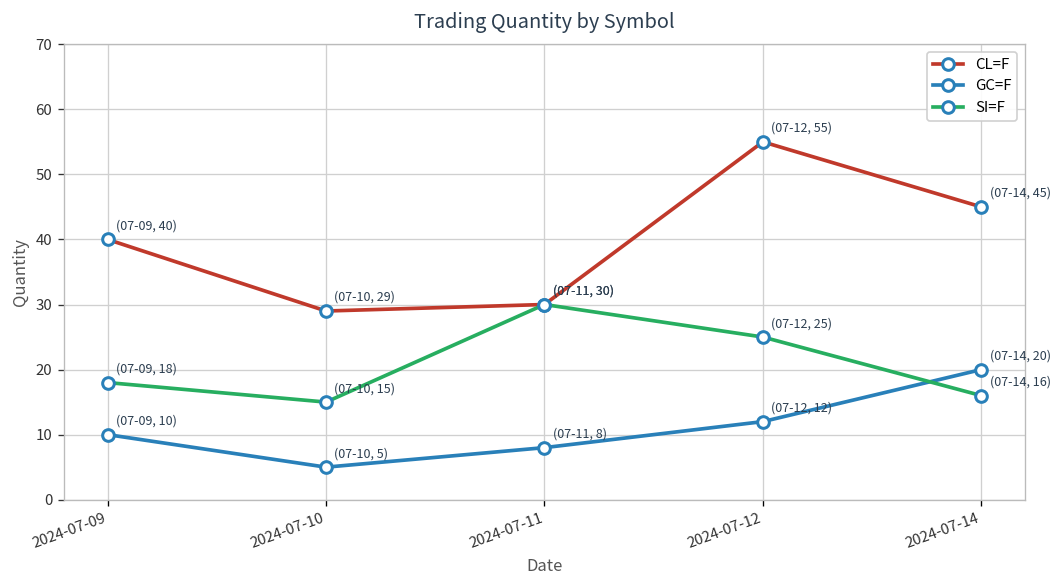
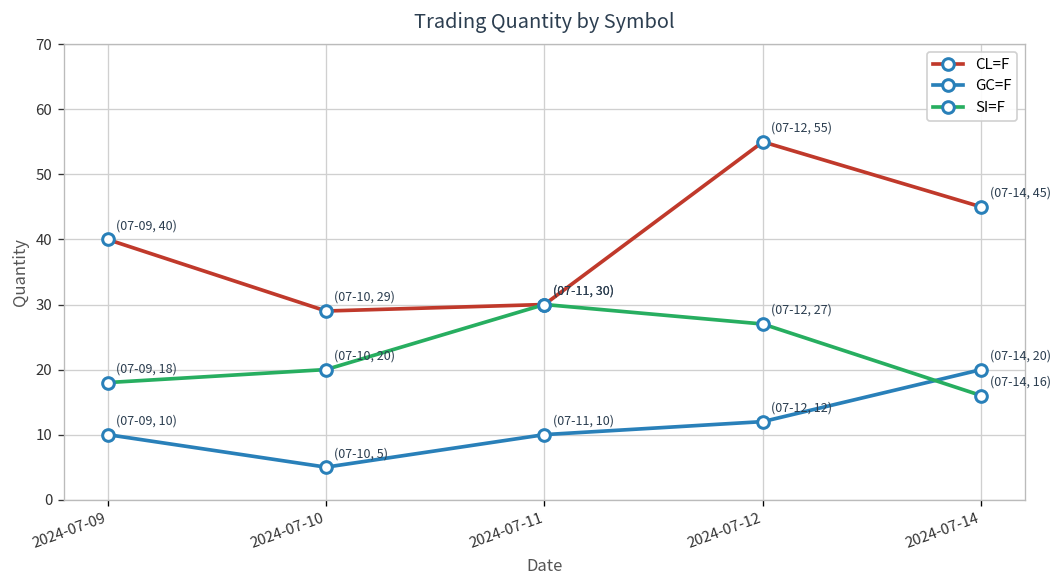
  {
    "CL=F": {
      "2024-07-09": 40,
      "2024-07-10": 29,
      "2024-07-12": 55,
      "2024-07-14": 45
    },
    "GC=F": {
      "2024-07-09": 10,
      "2024-07-10": 5,
-     "2024-07-11": 8,
+     "2024-07-11": 10,
      "2024-07-12": 12,
      "2024-07-14": 20
    },
    "SI=F": {
      "2024-07-09": 18,
-     "2024-07-10": 15,
-     "2024-07-12": 25,
+     "2024-07-10": 20,
+     "2024-07-12": 27,
      "2024-07-14": 16
    }
  }
